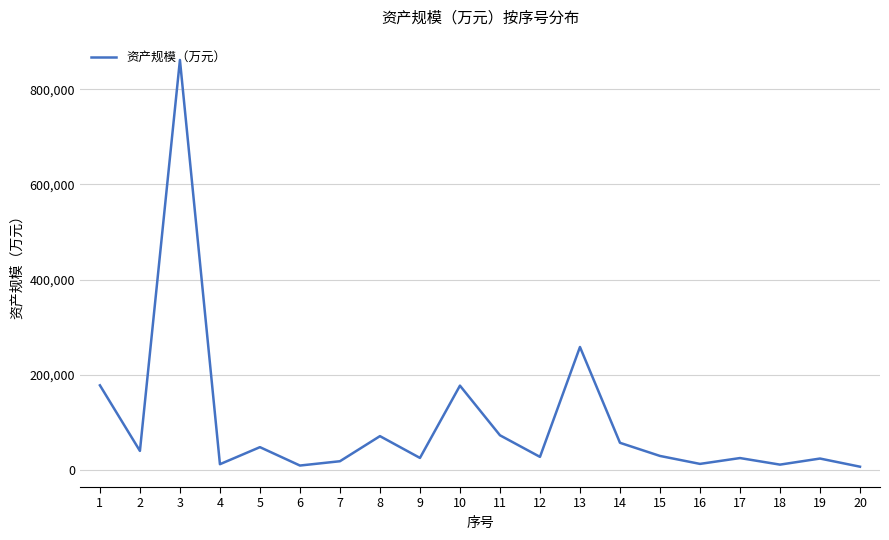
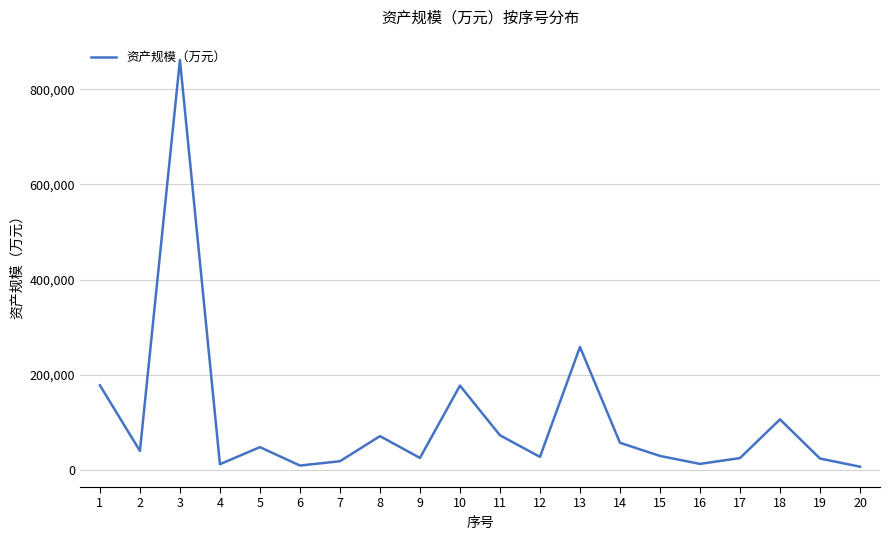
  {
    "1": "180,000",
    "2": "40,000",
    "3": "860,000",
    "4": "10,000",
    "5": "50,000",
    "6": "10,000",
    "7": "20,000",
    "8": "70,000",
    "9": "30,000",
    "10": "180,000",
    "11": "70,000",
    "12": "30,000",
    "13": "260,000",
    "14": "60,000",
    "15": "30,000",
    "16": "10,000",
    "17": "20,000",
-   "18": "10,000",
+   "18": "110,000",
    "19": "20,000",
    "20": "10,000"
  }
